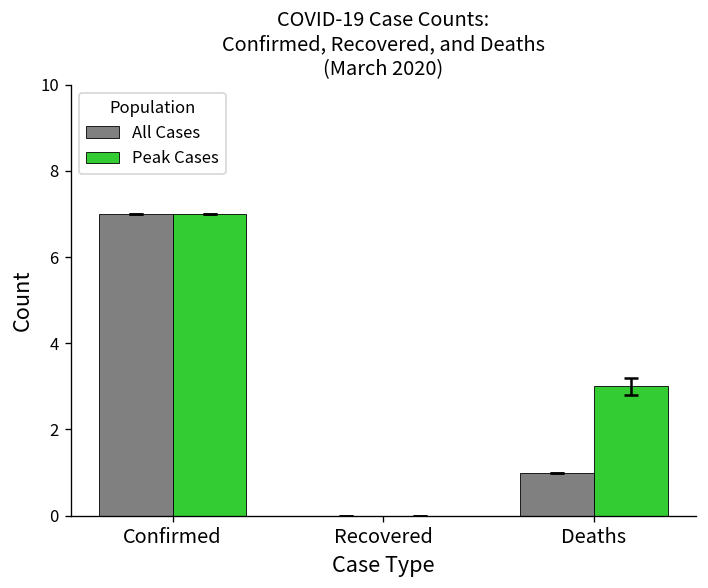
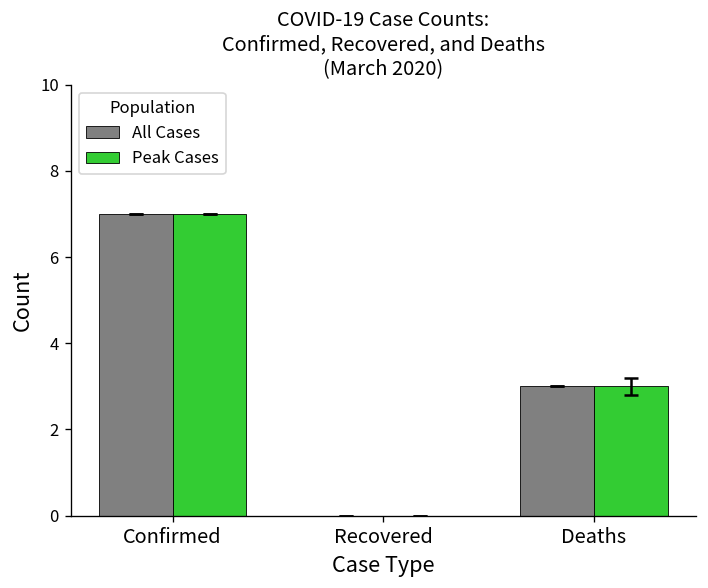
  {
    "All Cases": {
      "Confirmed": 7,
      "Recovered": 0,
-     "Deaths": 1
+     "Deaths": 3
    },
    "Peak Cases": {
      "Confirmed": 7,
      "Recovered": 0,
      "Deaths": 3
    }
  }
